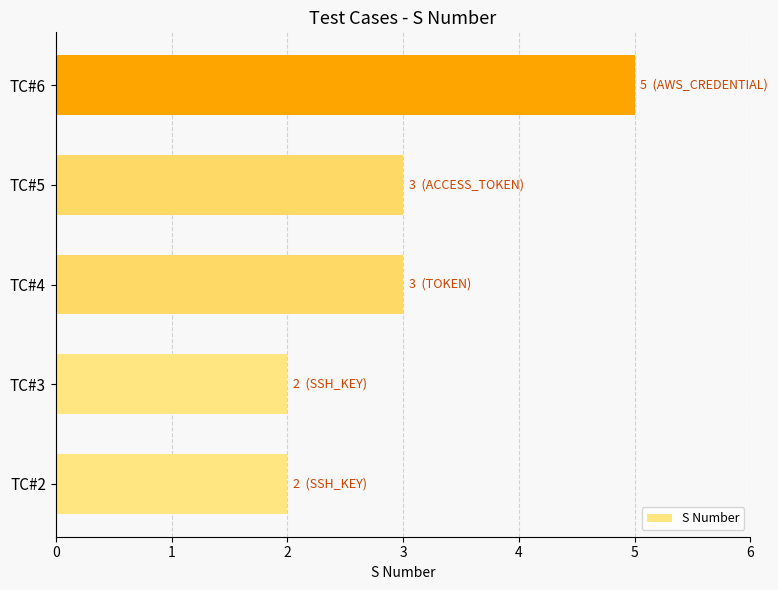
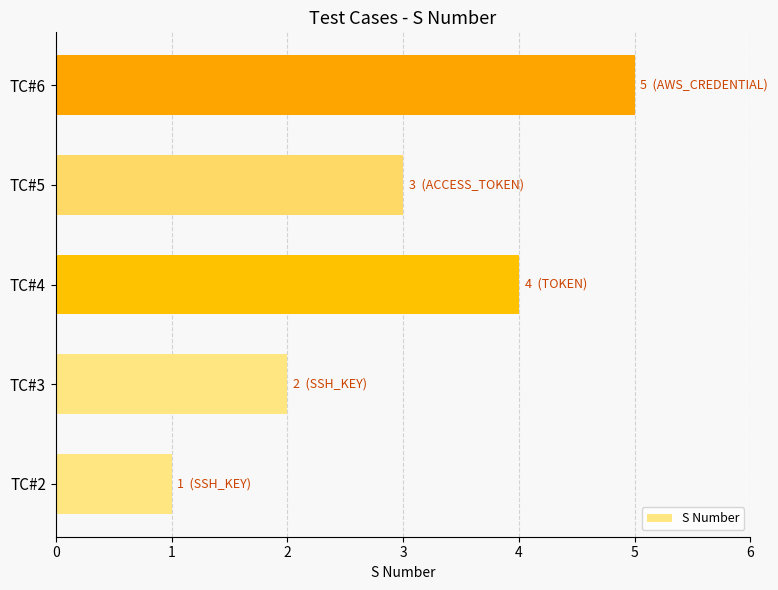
  {
    "TC#6": 5,
    "TC#5": 3,
-   "TC#4": 3,
+   "TC#4": 4,
    "TC#3": 2,
-   "TC#2": 2
+   "TC#2": 1
  }
